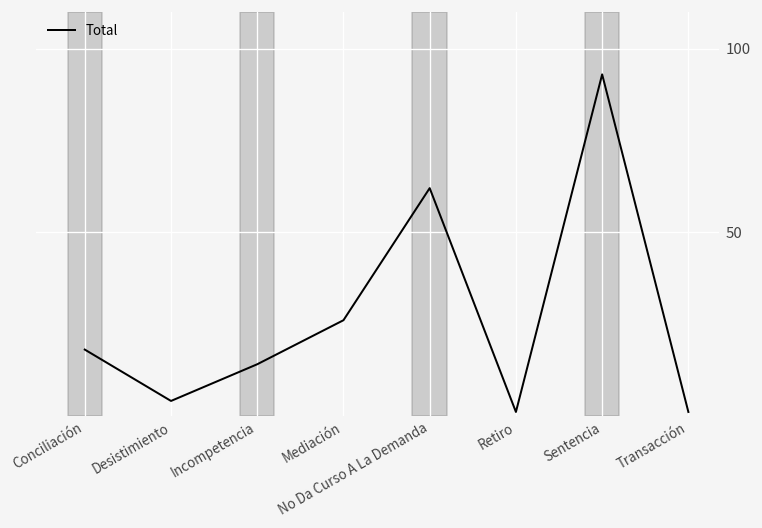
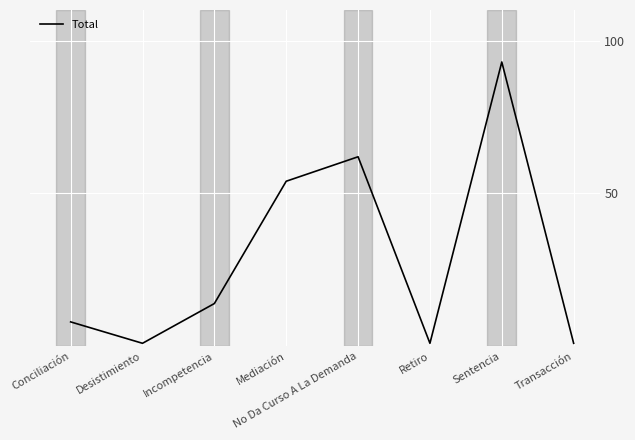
  {
-   "Conciliación": 18,
-   "Desistimiento": 4,
+   "Conciliación": 8,
+   "Desistimiento": 1,
    "Incompetencia": 14,
-   "Mediación": 26,
+   "Mediación": 54,
    "No Da Curso A La Demanda": 62,
    "Retiro": 1,
    "Sentencia": 93,
    "Transacción": 1
  }
